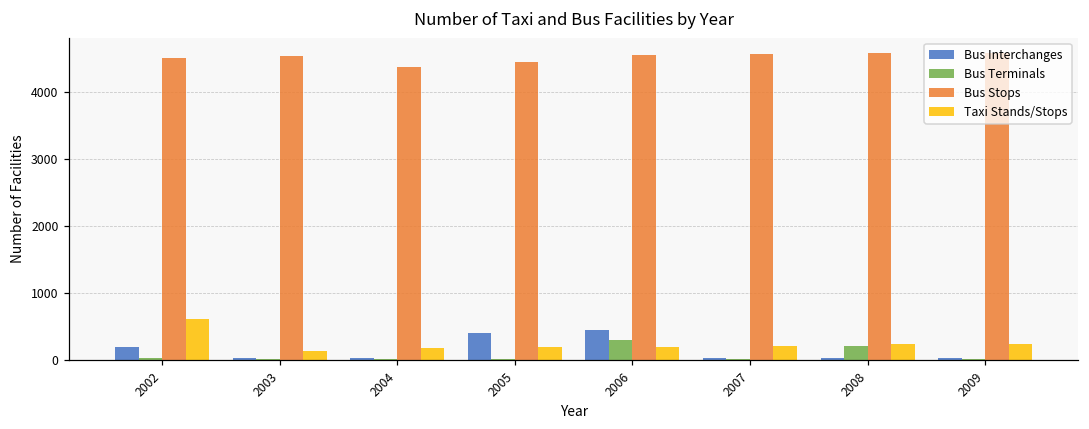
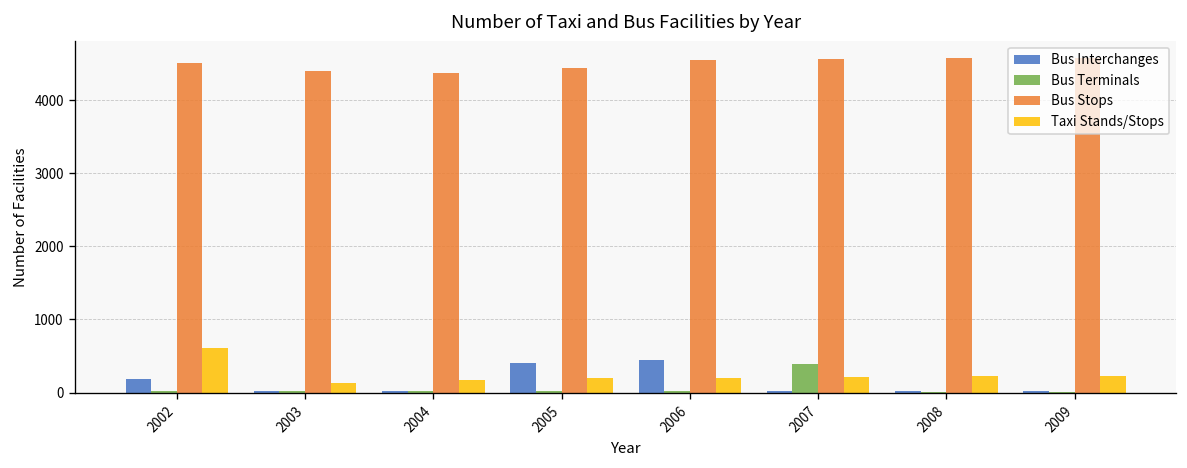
  {
    "Bus Interchanges": {
      "2002": 200,
      "2005": 400,
      "2006": 400
    },
    "Bus Terminals": {
-     "2006": 300,
-     "2007": 0,
-     "2008": 200
+     "2006": 0,
+     "2007": 400,
+     "2008": 0
    },
    "Bus Stops": {
      "2002": 4500,
-     "2003": 4500,
+     "2003": 4400,
      "2004": 4400,
      "2005": 4400,
      "2006": 4500,
      "2007": 4600,
      "2008": 4600
    },
    "Taxi Stands/Stops": {
      "2002": 600,
      "2003": 100,
      "2004": 200,
      "2005": 200,
      "2006": 200,
      "2007": 200,
      "2008": 200,
      "2009": 200
    }
  }
